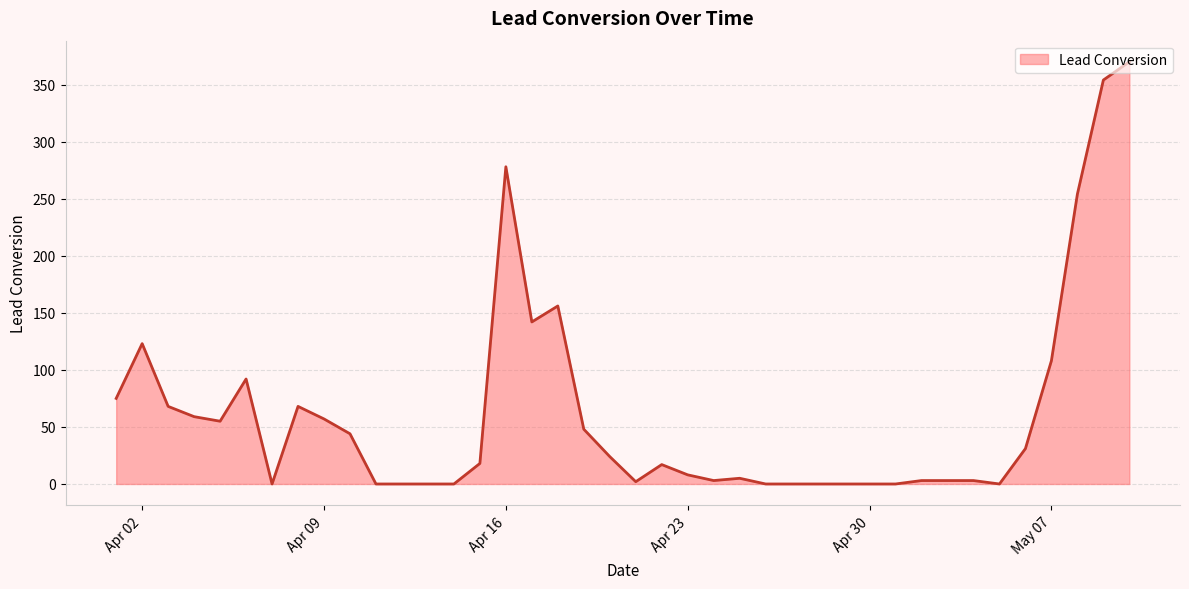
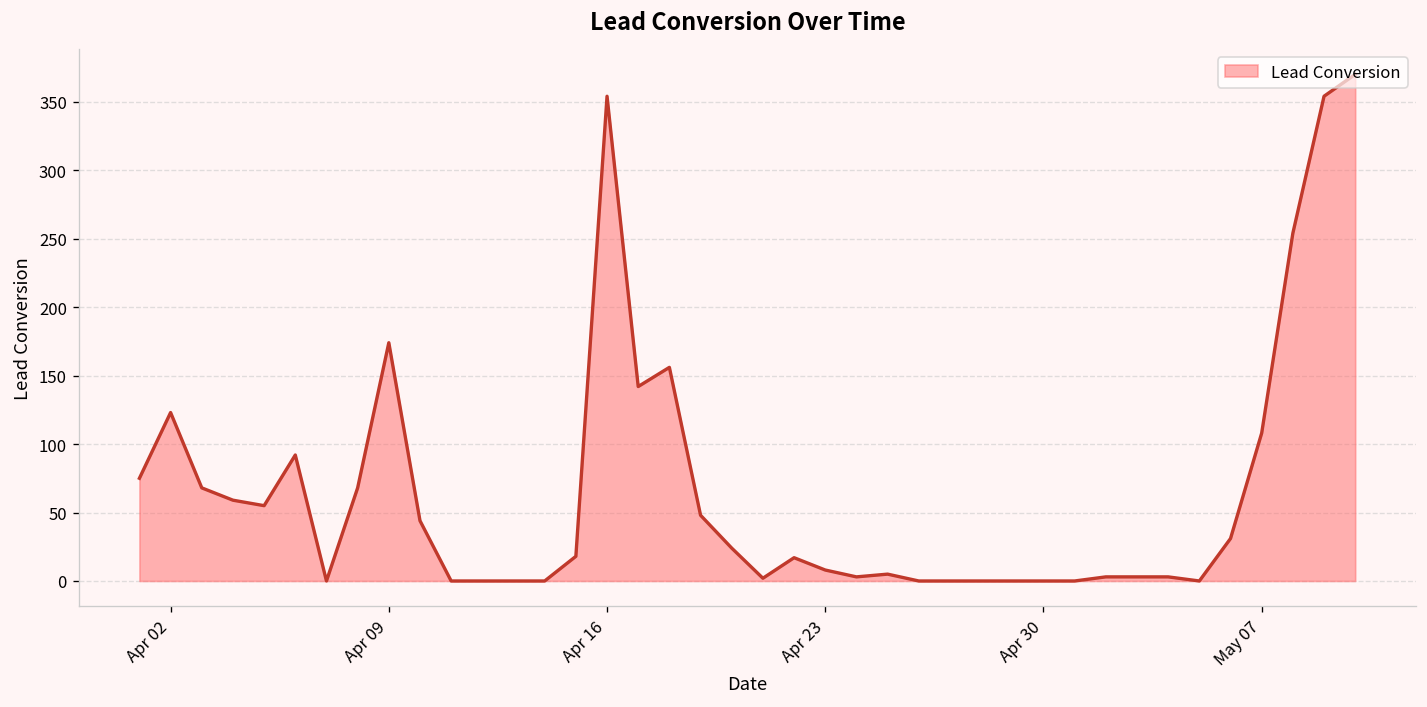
  {
    "Apr 02": 123,
-   "Apr 09": 57,
-   "Apr 16": 278,
+   "Apr 09": 174,
+   "Apr 16": 354,
    "Apr 23": 8,
    "Apr 30": 0,
    "May 07": 108
  }
